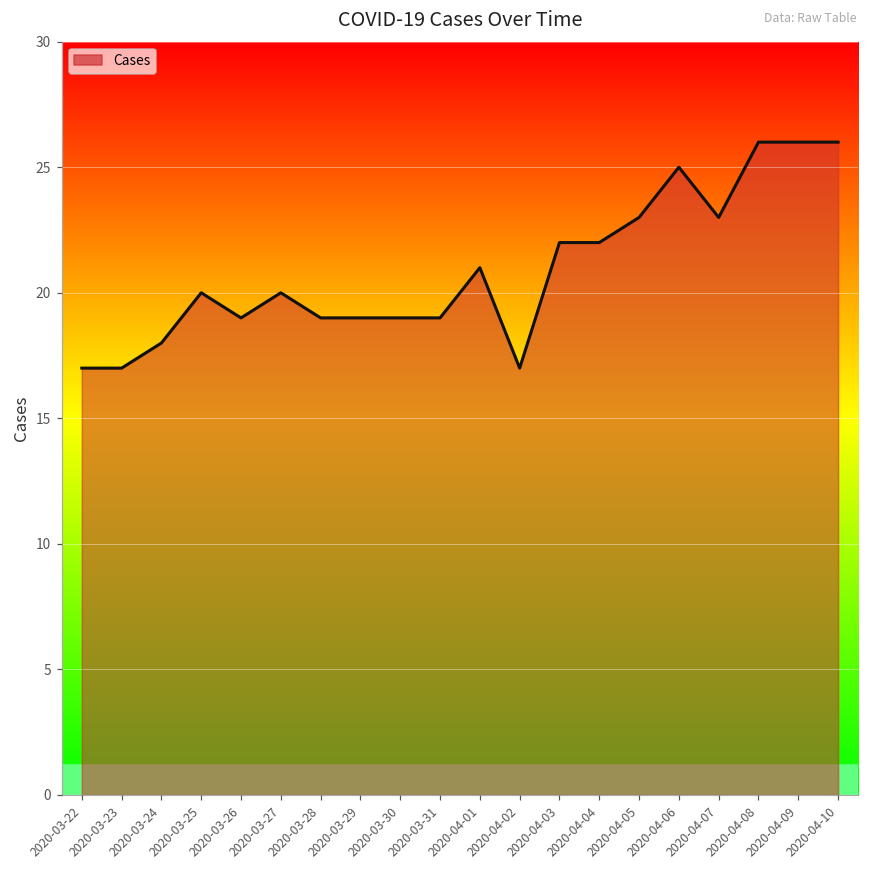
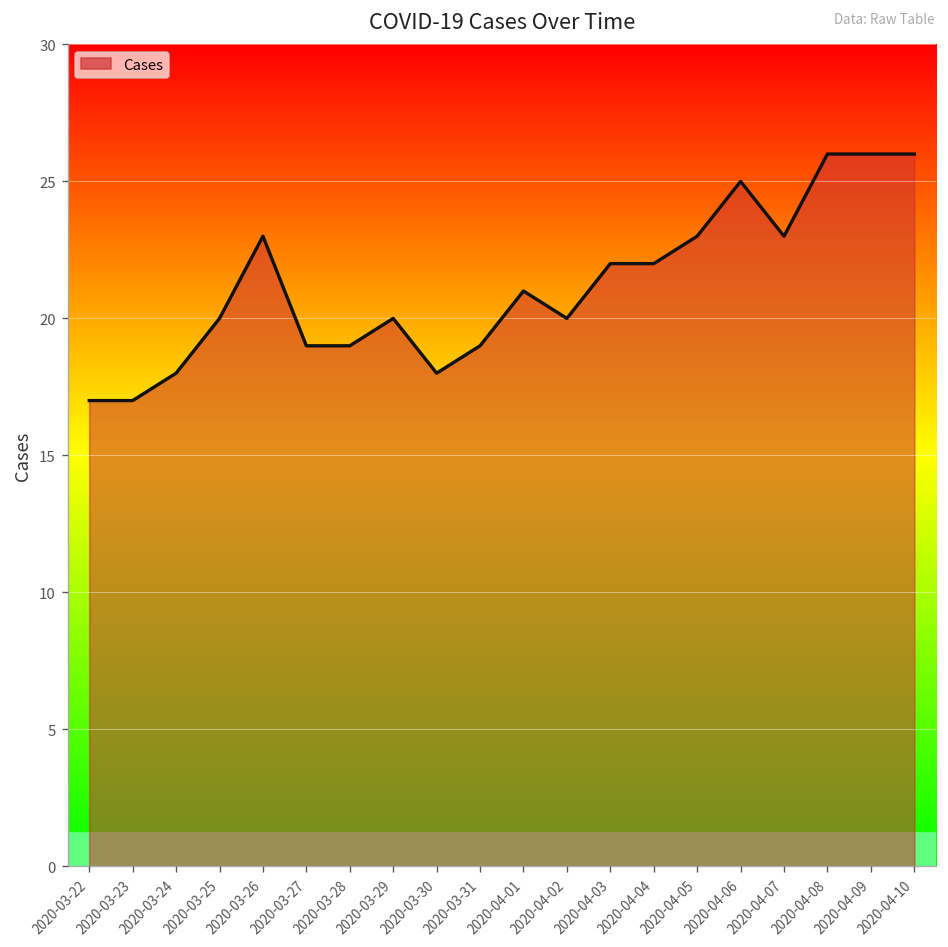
  {
    "2020-03-22": 17,
    "2020-03-23": 17,
    "2020-03-24": 18,
    "2020-03-25": 20,
-   "2020-03-26": 19,
-   "2020-03-27": 20,
+   "2020-03-26": 23,
+   "2020-03-27": 19,
    "2020-03-28": 19,
-   "2020-03-29": 19,
-   "2020-03-30": 19,
+   "2020-03-29": 20,
+   "2020-03-30": 18,
    "2020-03-31": 19,
    "2020-04-01": 21,
-   "2020-04-02": 17,
+   "2020-04-02": 20,
    "2020-04-03": 22,
    "2020-04-04": 22,
    "2020-04-05": 23,
    "2020-04-06": 25,
    "2020-04-07": 23,
    "2020-04-08": 26,
    "2020-04-09": 26,
    "2020-04-10": 26
  }
